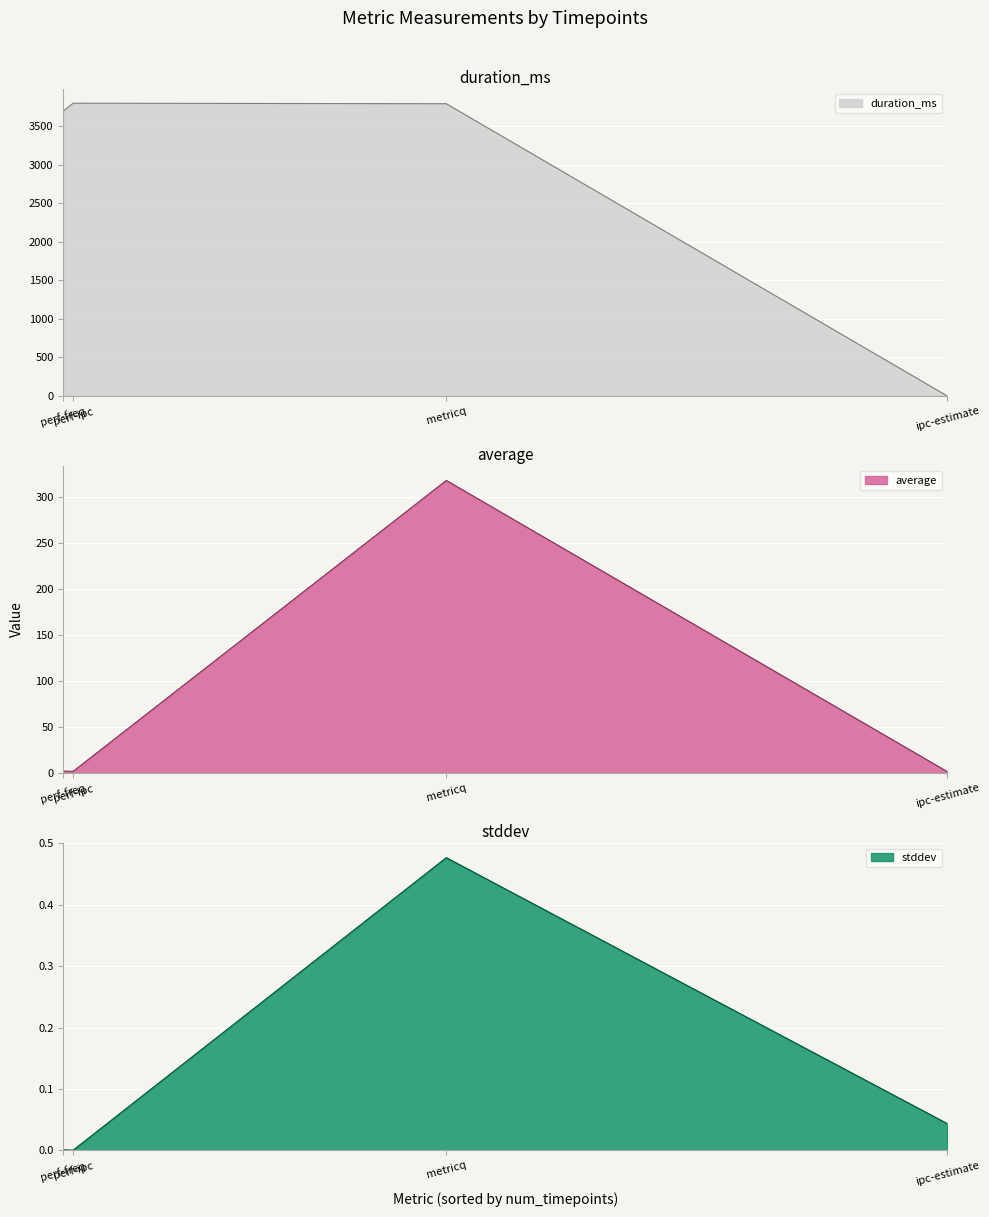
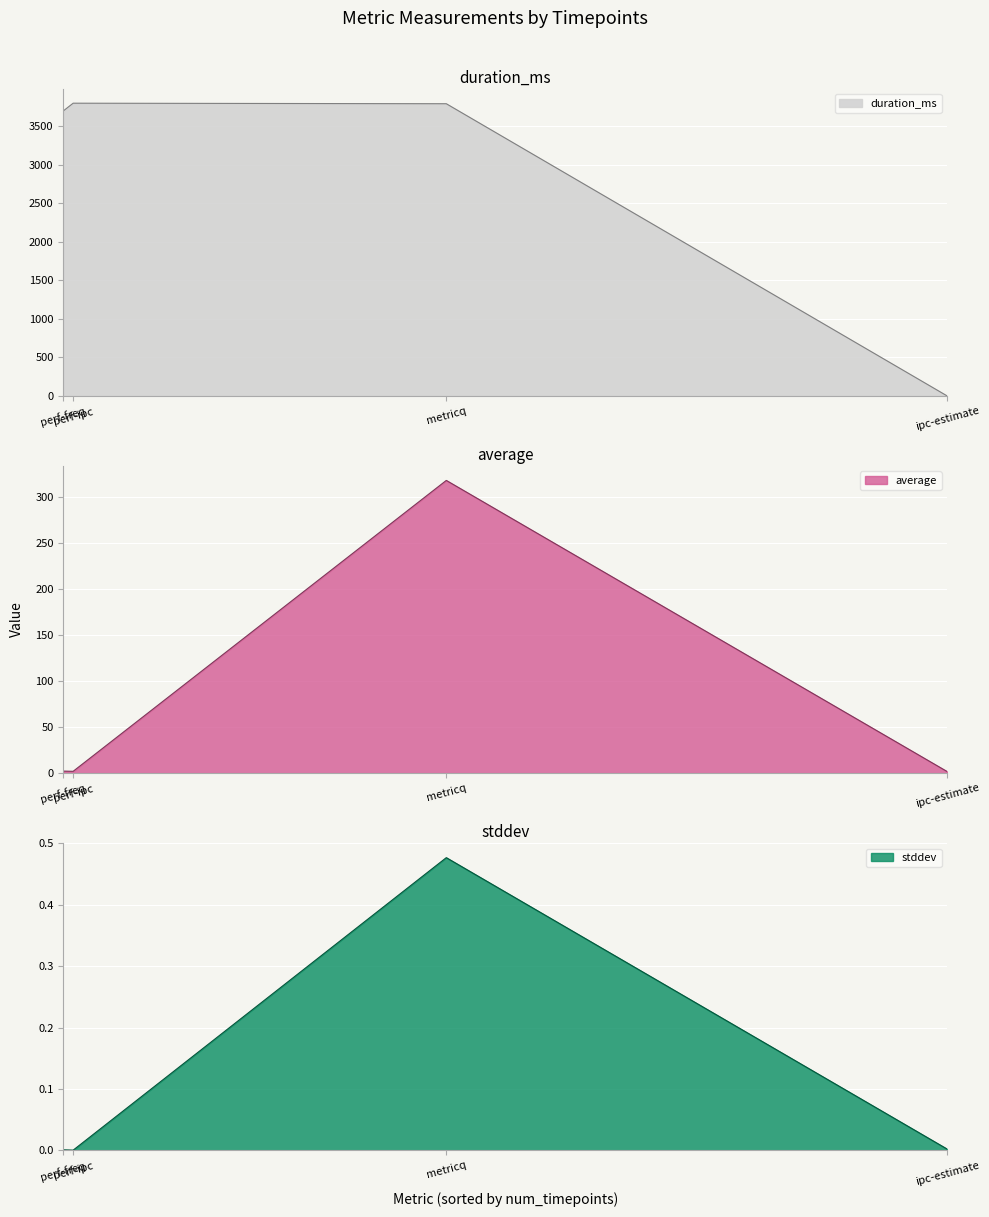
  {
    "duration_ms": {
      "perf-freq": 3700,
      "perf-ipc": 3800,
      "metricq": 3800,
      "ipc-estimate": 0
    },
    "average": {
      "perf-freq": 0,
      "perf-ipc": 0,
      "metricq": 320,
      "ipc-estimate": 0
    },
    "stddev": {
      "perf-freq": 0.00,
      "perf-ipc": 0.00,
      "metricq": 0.48,
-     "ipc-estimate": 0.04
+     "ipc-estimate": 0.00
    }
  }
